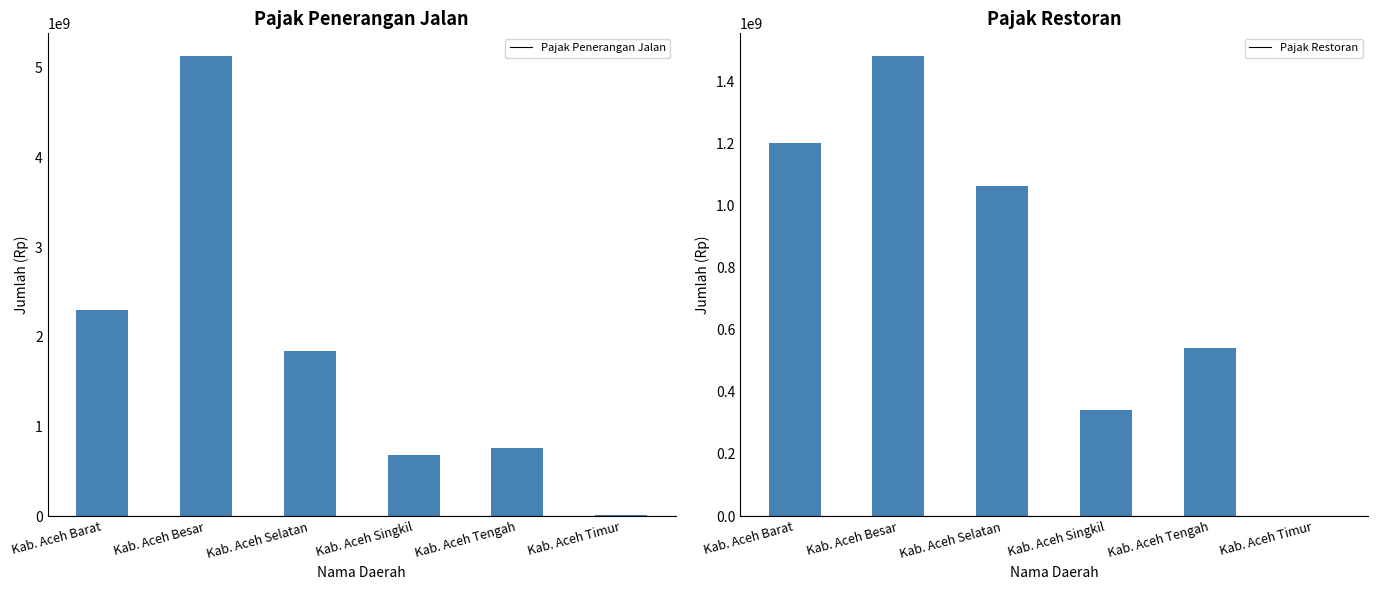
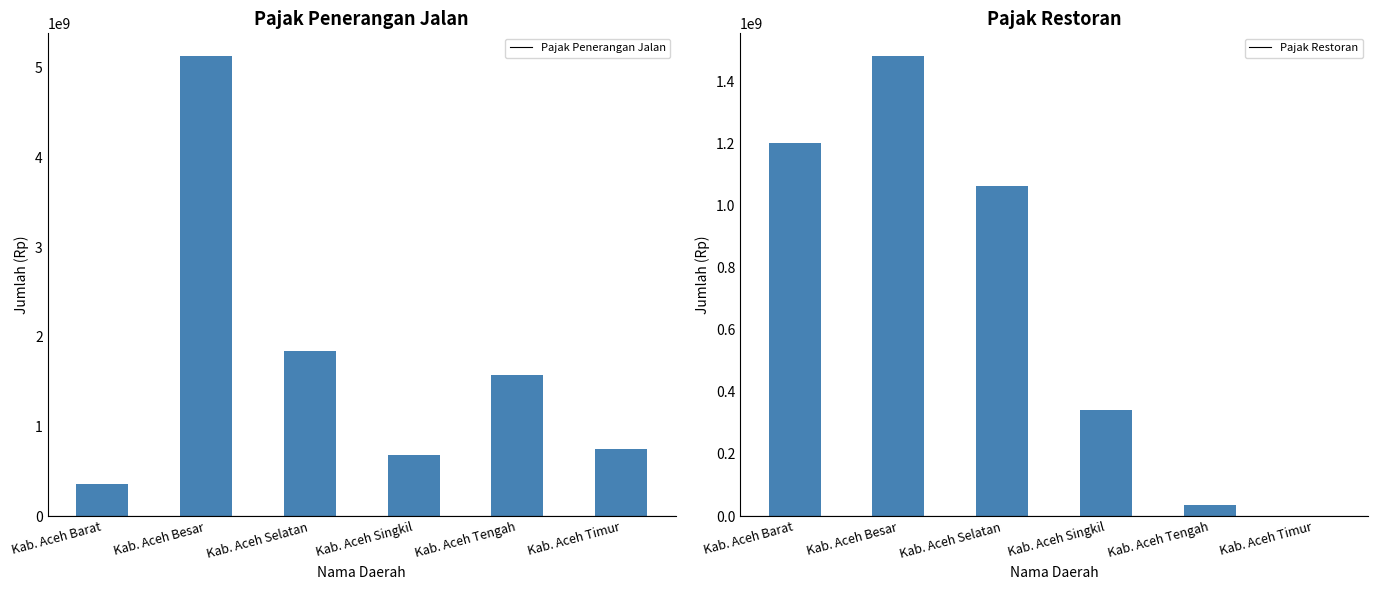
  {
    "Pajak Penerangan Jalan": {
-     "Kab. Aceh Barat": 2300000000,
+     "Kab. Aceh Barat": 400000000,
      "Kab. Aceh Besar": 5100000000,
      "Kab. Aceh Selatan": 1800000000,
      "Kab. Aceh Singkil": 700000000,
-     "Kab. Aceh Tengah": 800000000,
-     "Kab. Aceh Timur": 0
+     "Kab. Aceh Tengah": 1600000000,
+     "Kab. Aceh Timur": 700000000
    },
    "Pajak Restoran": {
      "Kab. Aceh Barat": 1200000000,
      "Kab. Aceh Besar": 1480000000,
      "Kab. Aceh Selatan": 1060000000,
      "Kab. Aceh Singkil": 340000000,
-     "Kab. Aceh Tengah": 540000000,
+     "Kab. Aceh Tengah": 30000000,
      "Kab. Aceh Timur": 0
    }
  }
